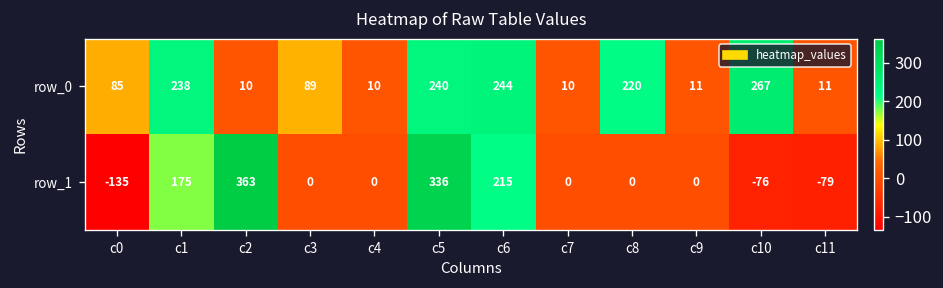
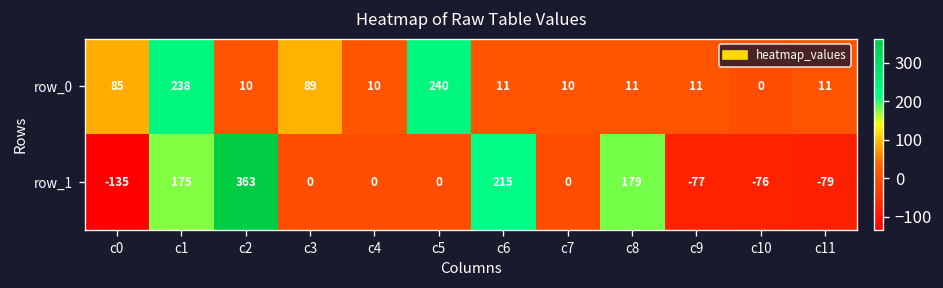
  {
    "row_0": {
      "c0": 85,
      "c1": 238,
      "c2": 10,
      "c3": 89,
      "c4": 10,
      "c5": 240,
-     "c6": 244,
+     "c6": 11,
      "c7": 10,
-     "c8": 220,
+     "c8": 11,
      "c9": 11,
-     "c10": 267,
+     "c10": 0,
      "c11": 11
    },
    "row_1": {
      "c0": -135,
      "c1": 175,
      "c2": 363,
      "c3": 0,
      "c4": 0,
-     "c5": 336,
+     "c5": 0,
      "c6": 215,
      "c7": 0,
-     "c8": 0,
-     "c9": 0,
+     "c8": 179,
+     "c9": -77,
      "c10": -76,
      "c11": -79
    }
  }
